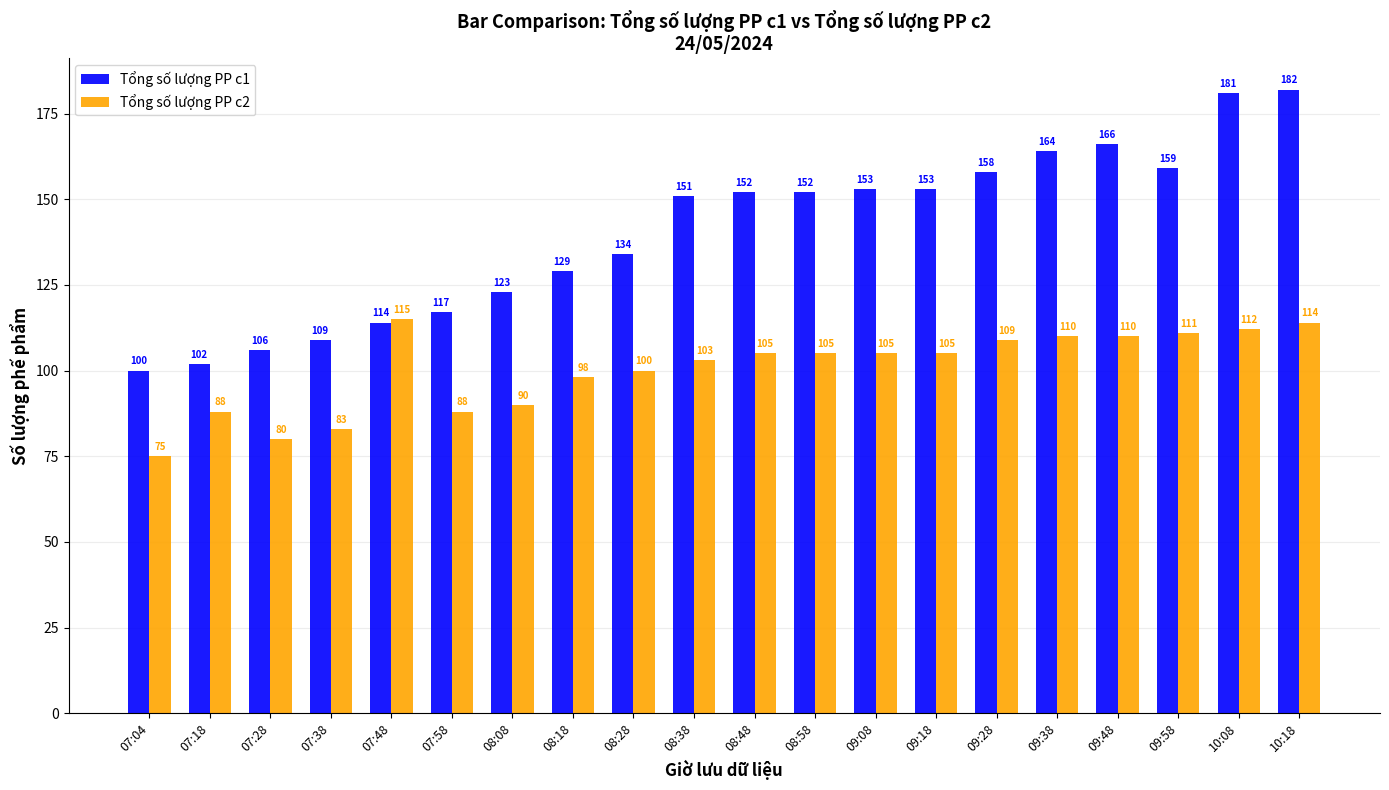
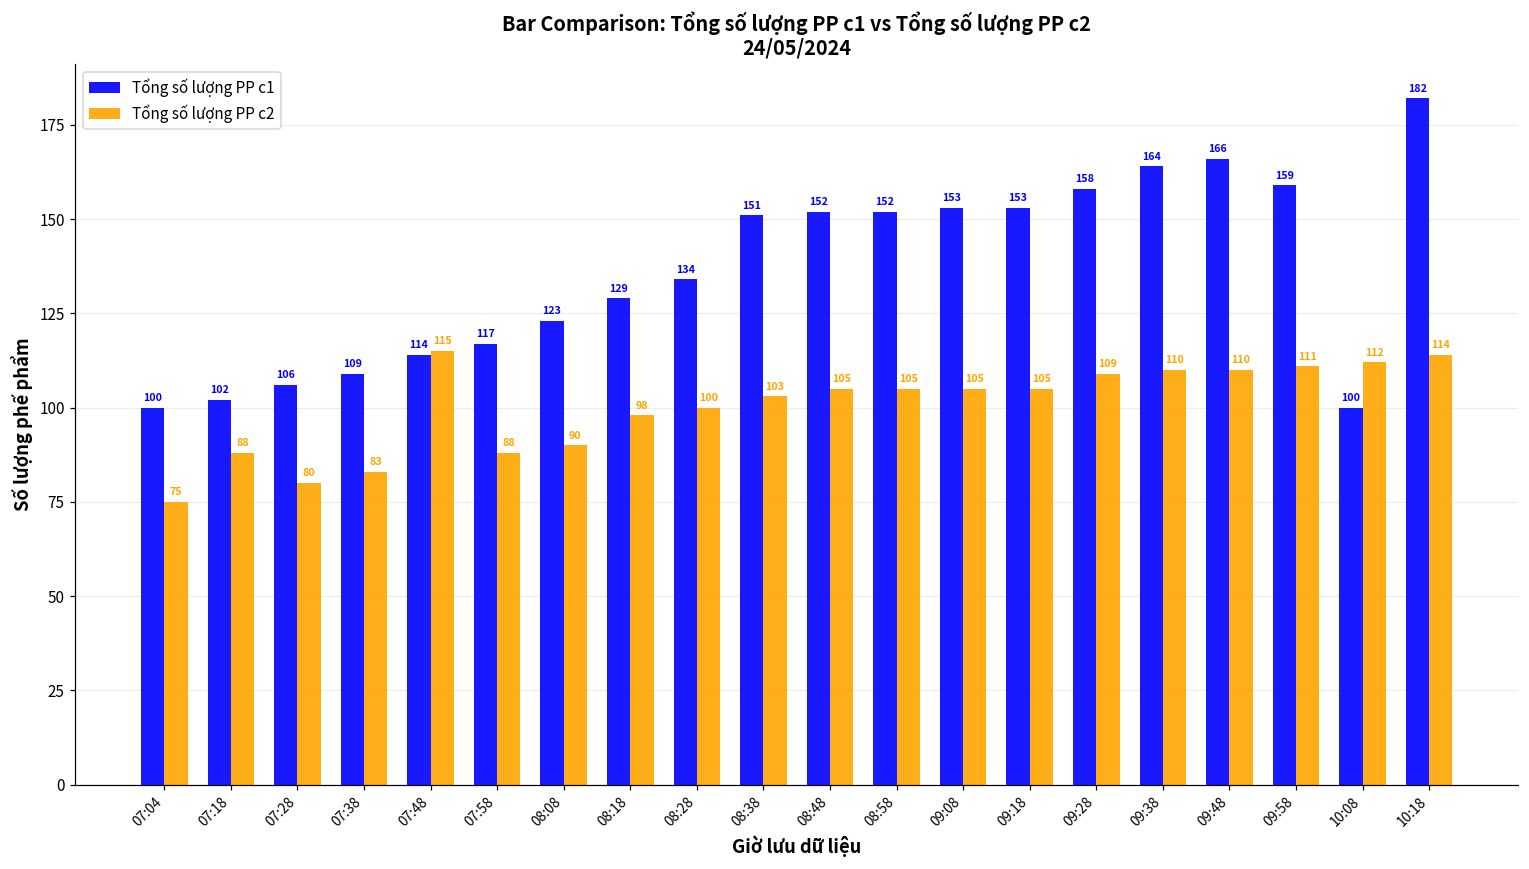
  {
    "Tổng số lượng PP c1": {
      "07:04": 100,
      "07:18": 102,
      "07:28": 106,
      "07:38": 109,
      "07:48": 114,
      "07:58": 117,
      "08:08": 123,
      "08:18": 129,
      "08:28": 134,
      "08:38": 151,
      "08:48": 152,
      "08:58": 152,
      "09:08": 153,
      "09:18": 153,
      "09:28": 158,
      "09:38": 164,
      "09:48": 166,
      "09:58": 159,
-     "10:08": 181,
+     "10:08": 100,
      "10:18": 182
    },
    "Tổng số lượng PP c2": {
      "07:04": 75,
      "07:18": 88,
      "07:28": 80,
      "07:38": 83,
      "07:48": 115,
      "07:58": 88,
      "08:08": 90,
      "08:18": 98,
      "08:28": 100,
      "08:38": 103,
      "08:48": 105,
      "08:58": 105,
      "09:08": 105,
      "09:18": 105,
      "09:28": 109,
      "09:38": 110,
      "09:48": 110,
      "09:58": 111,
      "10:08": 112,
      "10:18": 114
    }
  }
